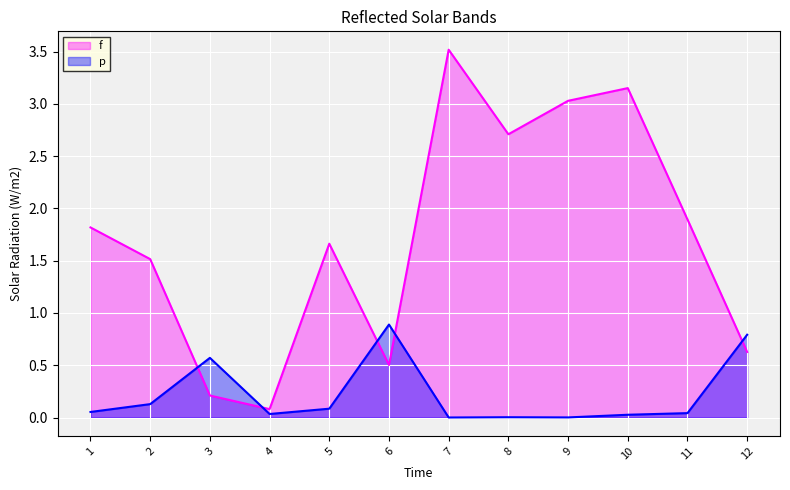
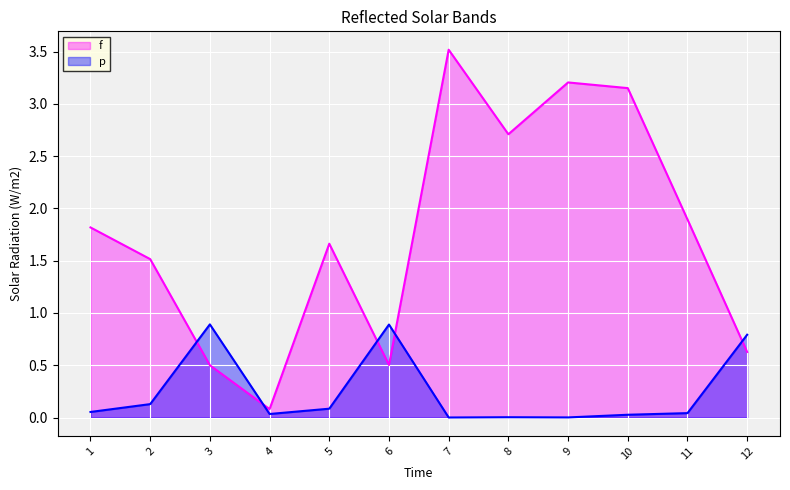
  {
    "f": {
      "1": 1.82,
      "2": 1.52,
-     "3": 0.21,
+     "3": 0.50,
      "4": 0.08,
      "5": 1.66,
      "6": 0.50,
      "7": 3.52,
      "8": 2.71,
-     "9": 3.03,
+     "9": 3.21,
      "10": 3.15,
      "11": 1.89,
      "12": 0.63
    },
    "p": {
      "1": 0.05,
      "2": 0.13,
-     "3": 0.57,
+     "3": 0.89,
      "4": 0.03,
      "5": 0.08,
      "6": 0.89,
      "7": 0.00,
      "8": 0.00,
      "9": 0.00,
      "10": 0.03,
      "11": 0.04,
      "12": 0.79
    }
  }
